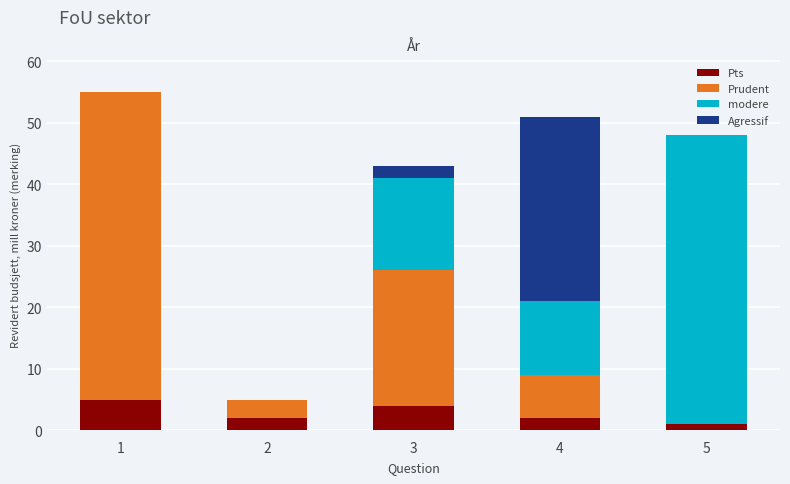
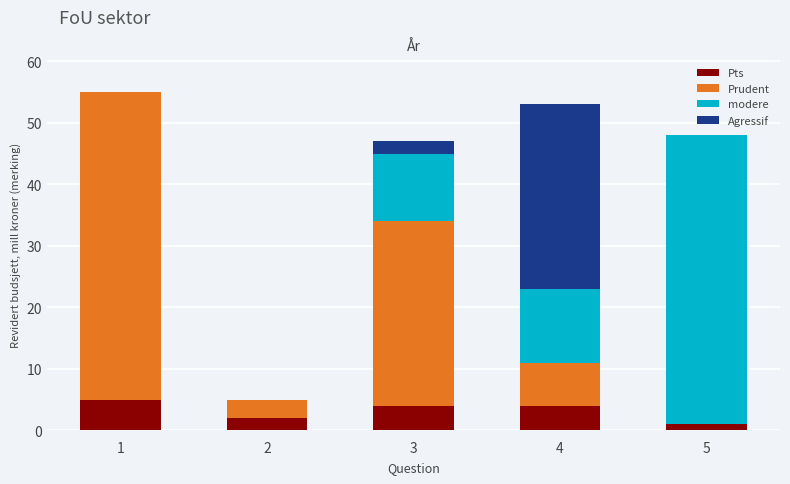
  {
    "Pts": {
      "1": 5,
      "2": 2,
      "3": 4,
-     "4": 2,
+     "4": 4,
      "5": 1
    },
    "Prudent": {
      "1": 50,
      "2": 3,
-     "3": 22,
+     "3": 30,
      "4": 7,
      "5": 0
    },
    "modere": {
      "1": 0,
      "2": 0,
-     "3": 15,
+     "3": 11,
      "4": 12,
      "5": 47
    },
    "Agressif": {
      "1": 0,
      "2": 0,
      "3": 2,
      "4": 30,
      "5": 0
    }
  }
